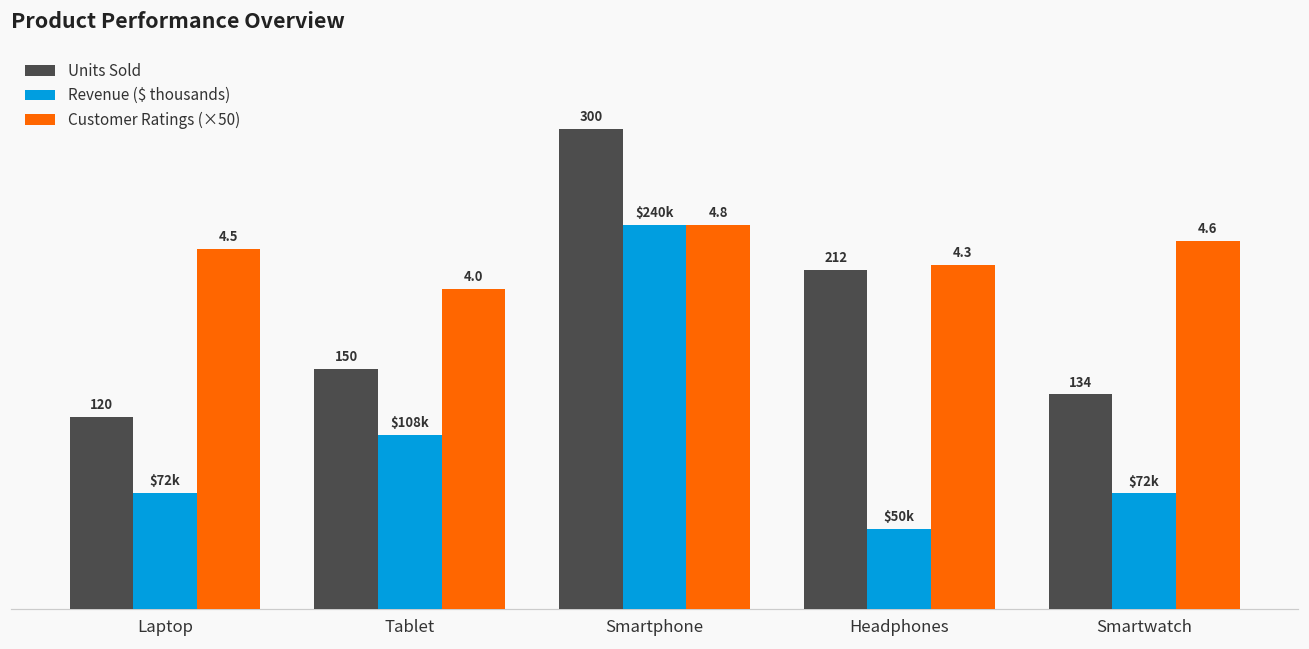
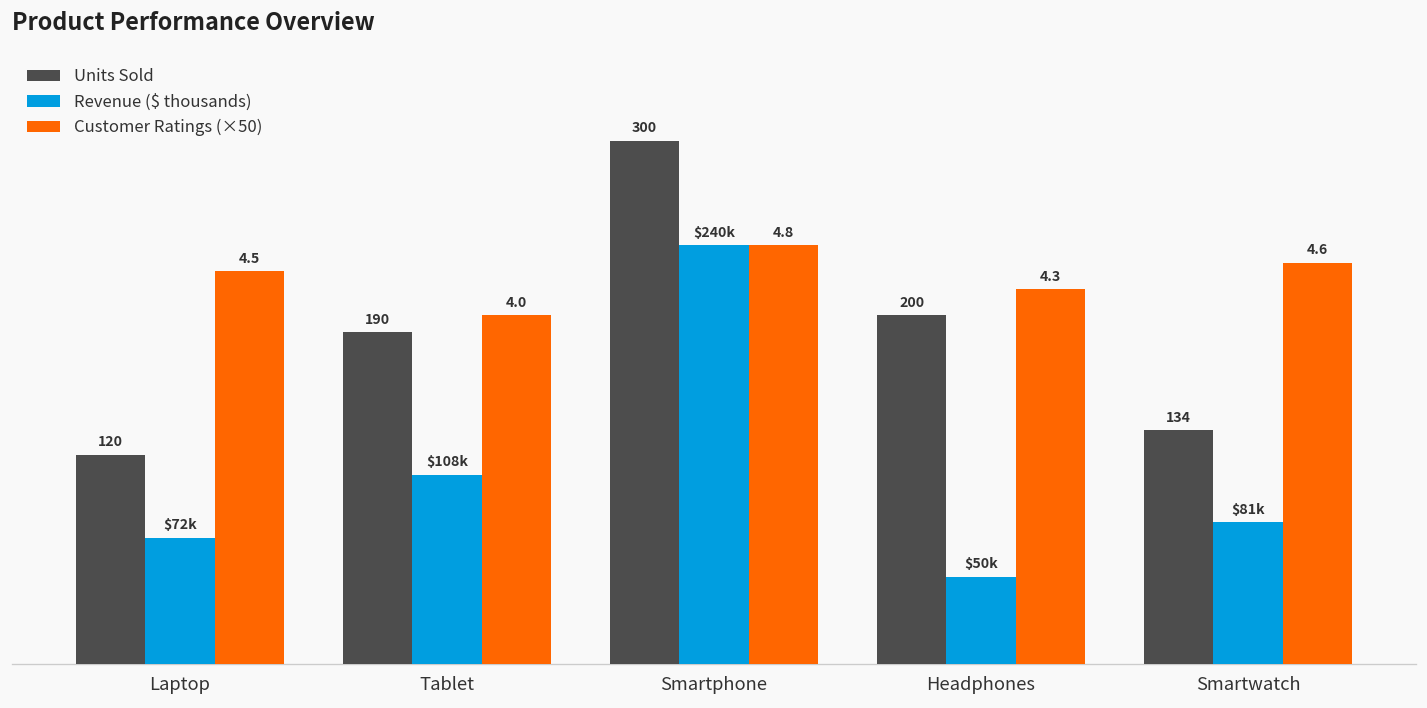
  {
    "Units Sold": {
      "Laptop": "120",
-     "Tablet": "150",
+     "Tablet": "190",
      "Smartphone": "300",
-     "Headphones": "212",
+     "Headphones": "200",
      "Smartwatch": "134"
    },
    "Revenue ($ thousands)": {
      "Laptop": "$72k",
      "Tablet": "$108k",
      "Smartphone": "$240k",
      "Headphones": "$50k",
-     "Smartwatch": "$72k"
+     "Smartwatch": "$81k"
    }
  }
